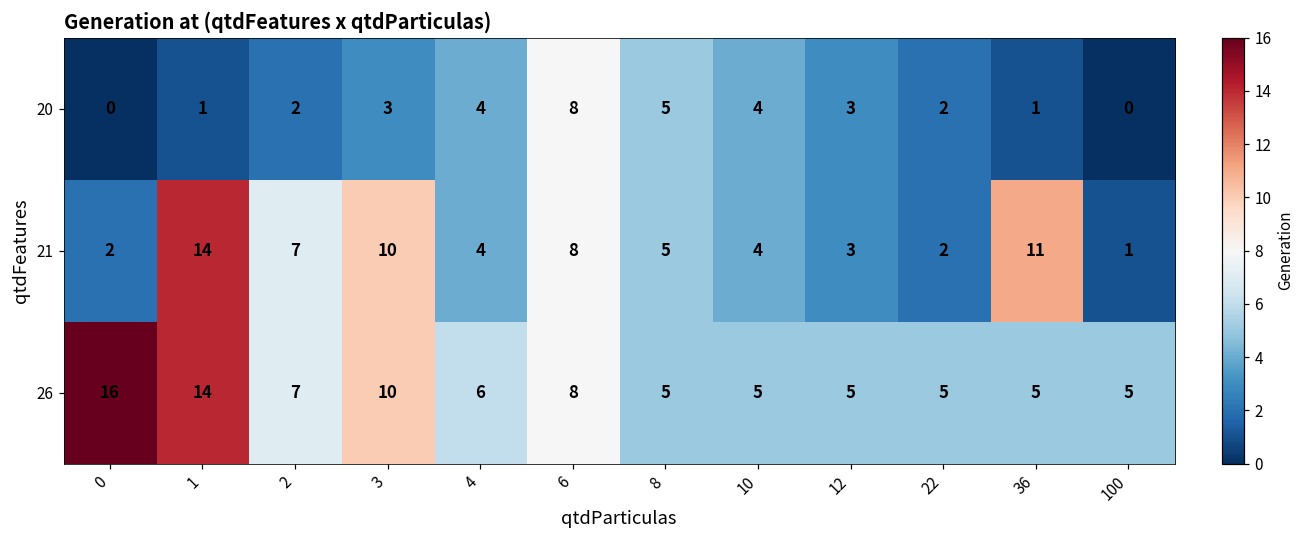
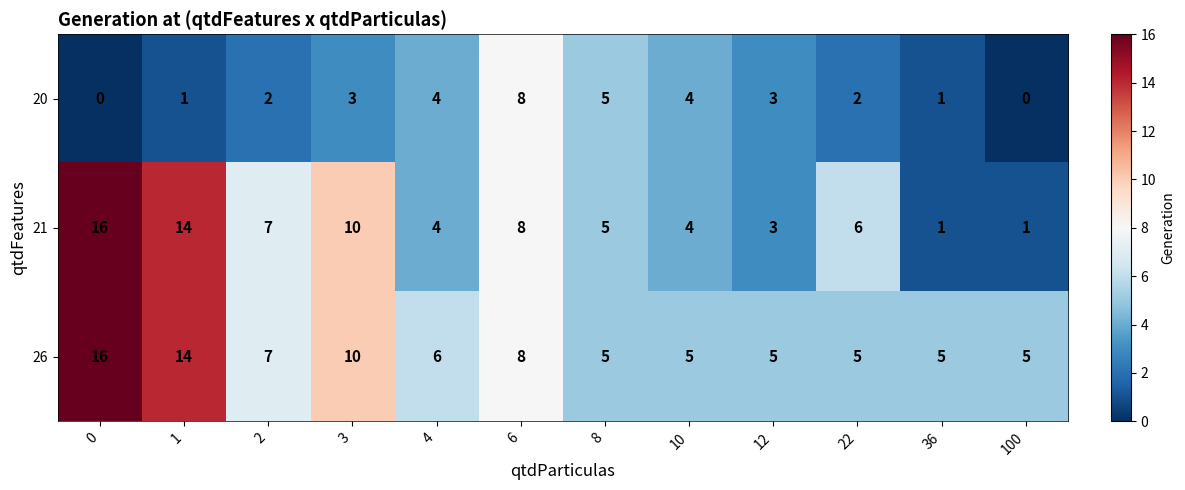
  {
    "20": {
      "0": 0,
      "1": 1,
      "2": 2,
      "3": 3,
      "4": 4,
      "6": 8,
      "8": 5,
      "10": 4,
      "12": 3,
      "22": 2,
      "36": 1,
      "100": 0
    },
    "21": {
-     "0": 2,
+     "0": 16,
      "1": 14,
      "2": 7,
      "3": 10,
      "4": 4,
      "6": 8,
      "8": 5,
      "10": 4,
      "12": 3,
-     "22": 2,
-     "36": 11,
+     "22": 6,
+     "36": 1,
      "100": 1
    },
    "26": {
      "0": 16,
      "1": 14,
      "2": 7,
      "3": 10,
      "4": 6,
      "6": 8,
      "8": 5,
      "10": 5,
      "12": 5,
      "22": 5,
      "36": 5,
      "100": 5
    }
  }
